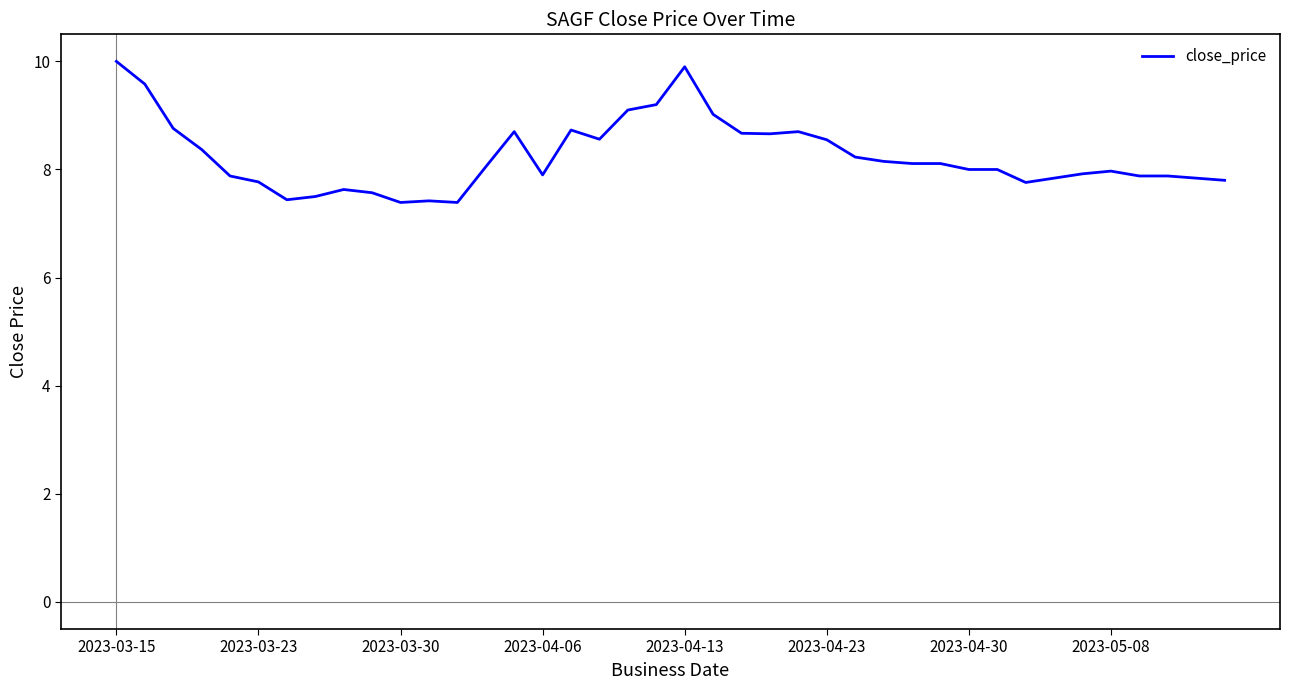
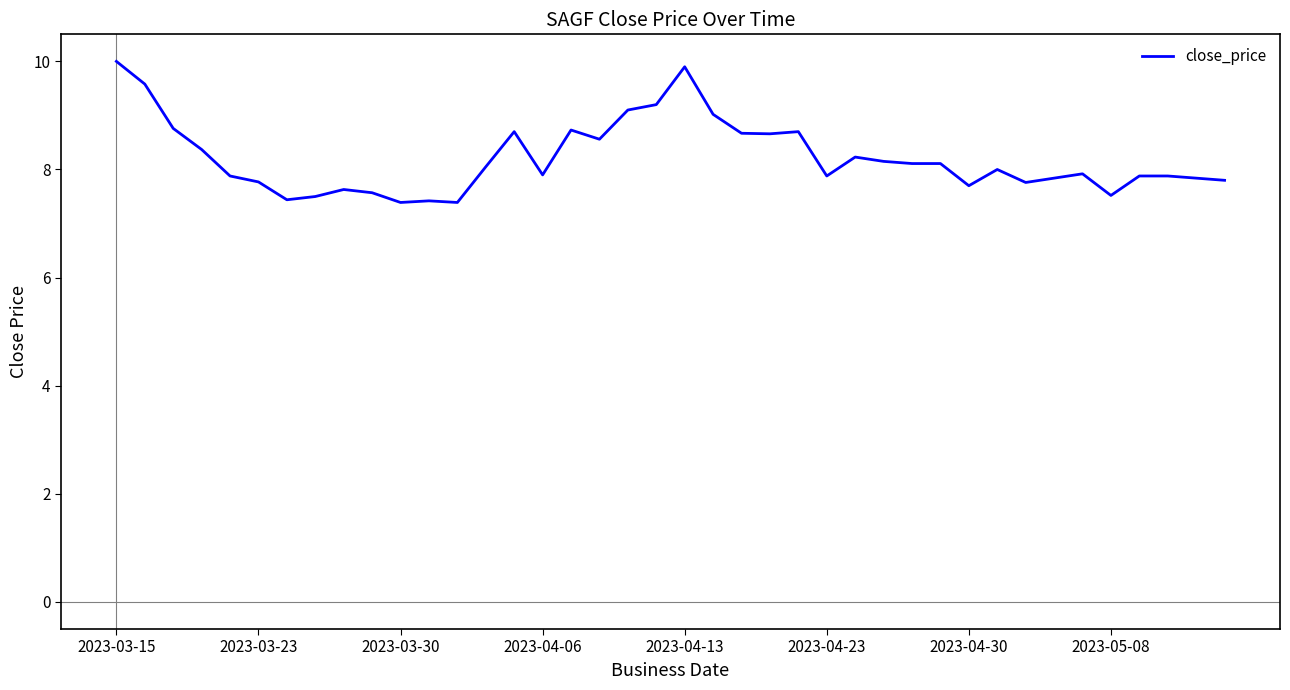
  {
    "2023-03-15": 10.0,
    "2023-03-23": 7.8,
    "2023-03-30": 7.4,
    "2023-04-06": 7.9,
    "2023-04-13": 9.9,
-   "2023-04-23": 8.6,
-   "2023-04-30": 8.0,
-   "2023-05-08": 8.0
+   "2023-04-23": 7.9,
+   "2023-04-30": 7.7,
+   "2023-05-08": 7.5
  }
